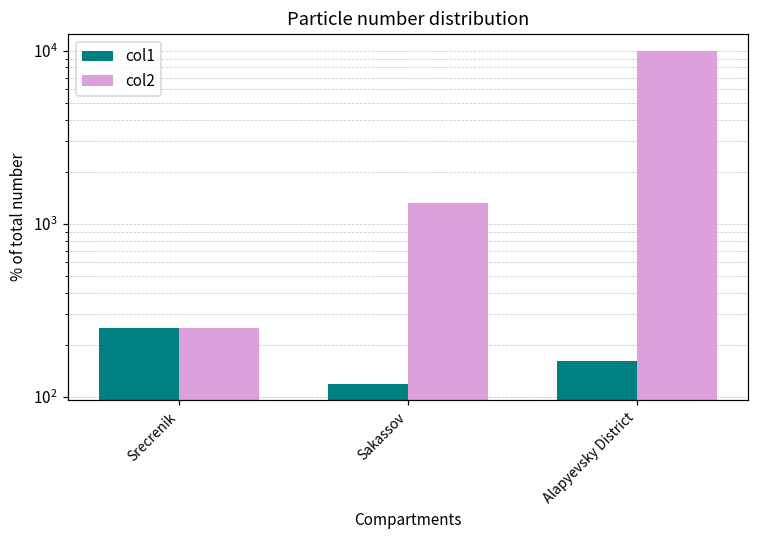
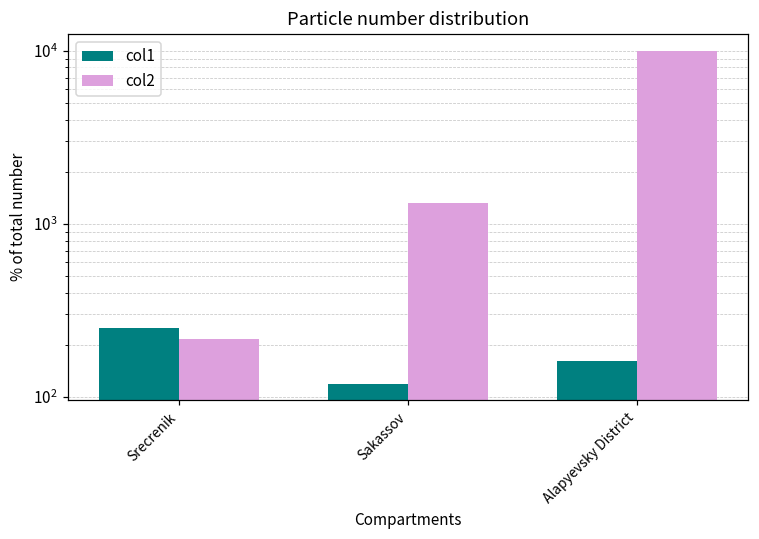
  {
    "col1": {
      "Srecrenik": 250,
      "Sakassov": 120,
      "Alapyevsky District": 160
    },
    "col2": {
-     "Srecrenik": 250,
+     "Srecrenik": 220,
      "Sakassov": 1300,
      "Alapyevsky District": 10000
    }
  }
